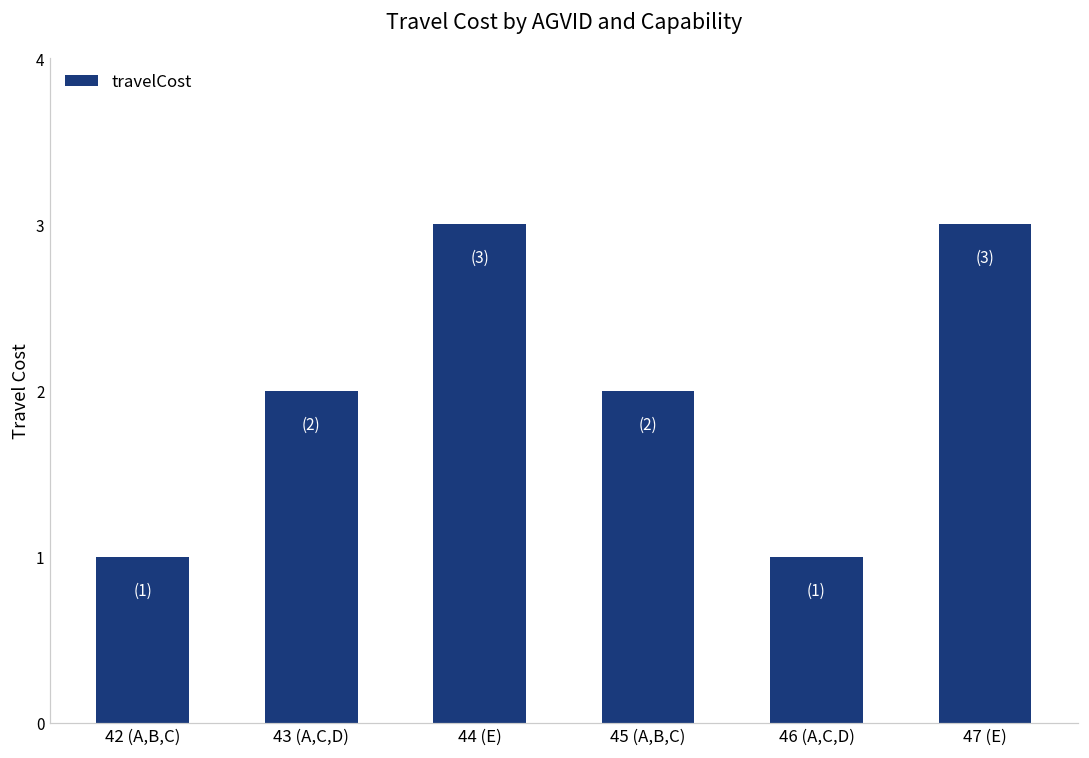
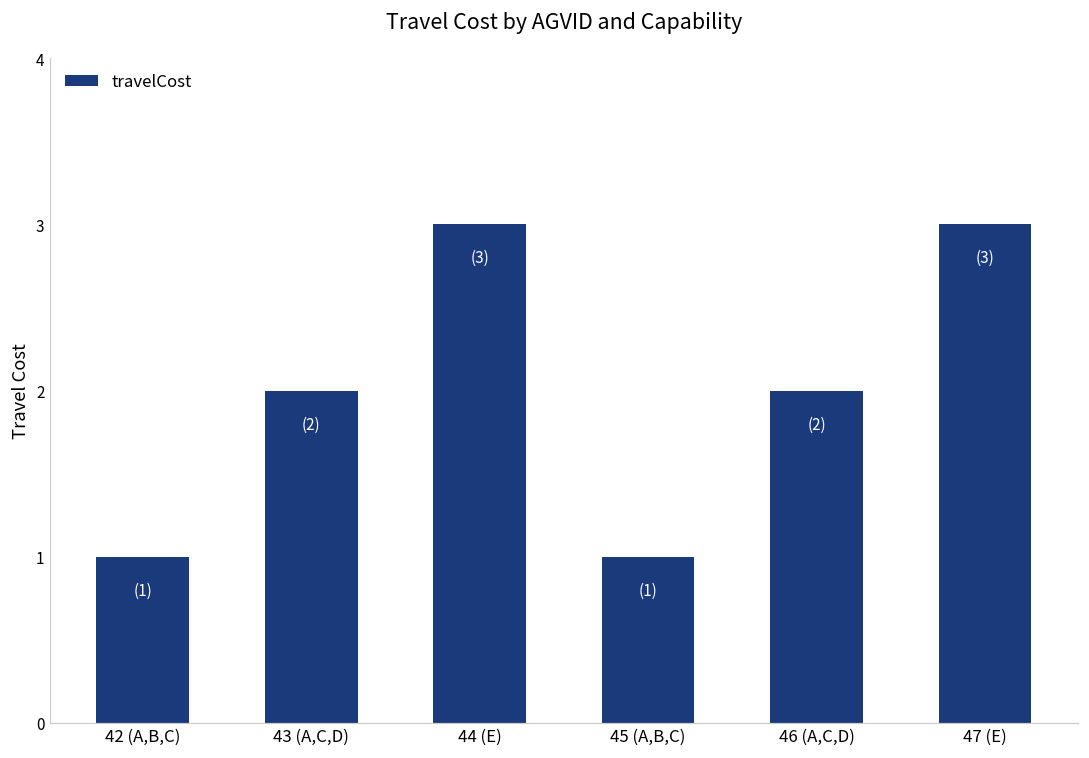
  {
    "42 (A,B,C)": "(1)",
    "43 (A,C,D)": "(2)",
    "44 (E)": "(3)",
-   "45 (A,B,C)": "(2)",
-   "46 (A,C,D)": "(1)",
+   "45 (A,B,C)": "(1)",
+   "46 (A,C,D)": "(2)",
    "47 (E)": "(3)"
  }
